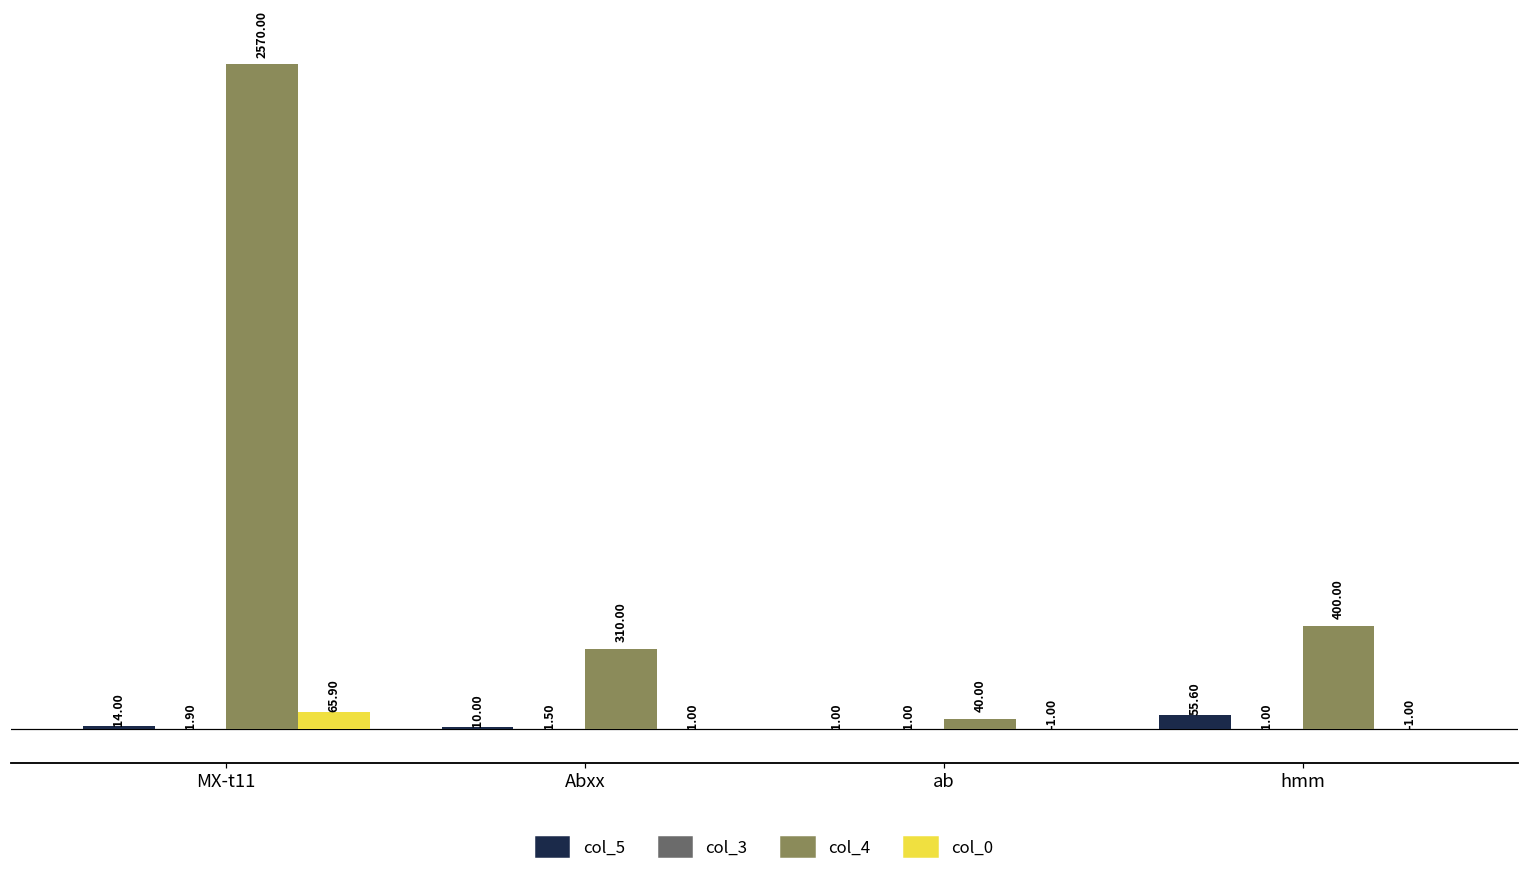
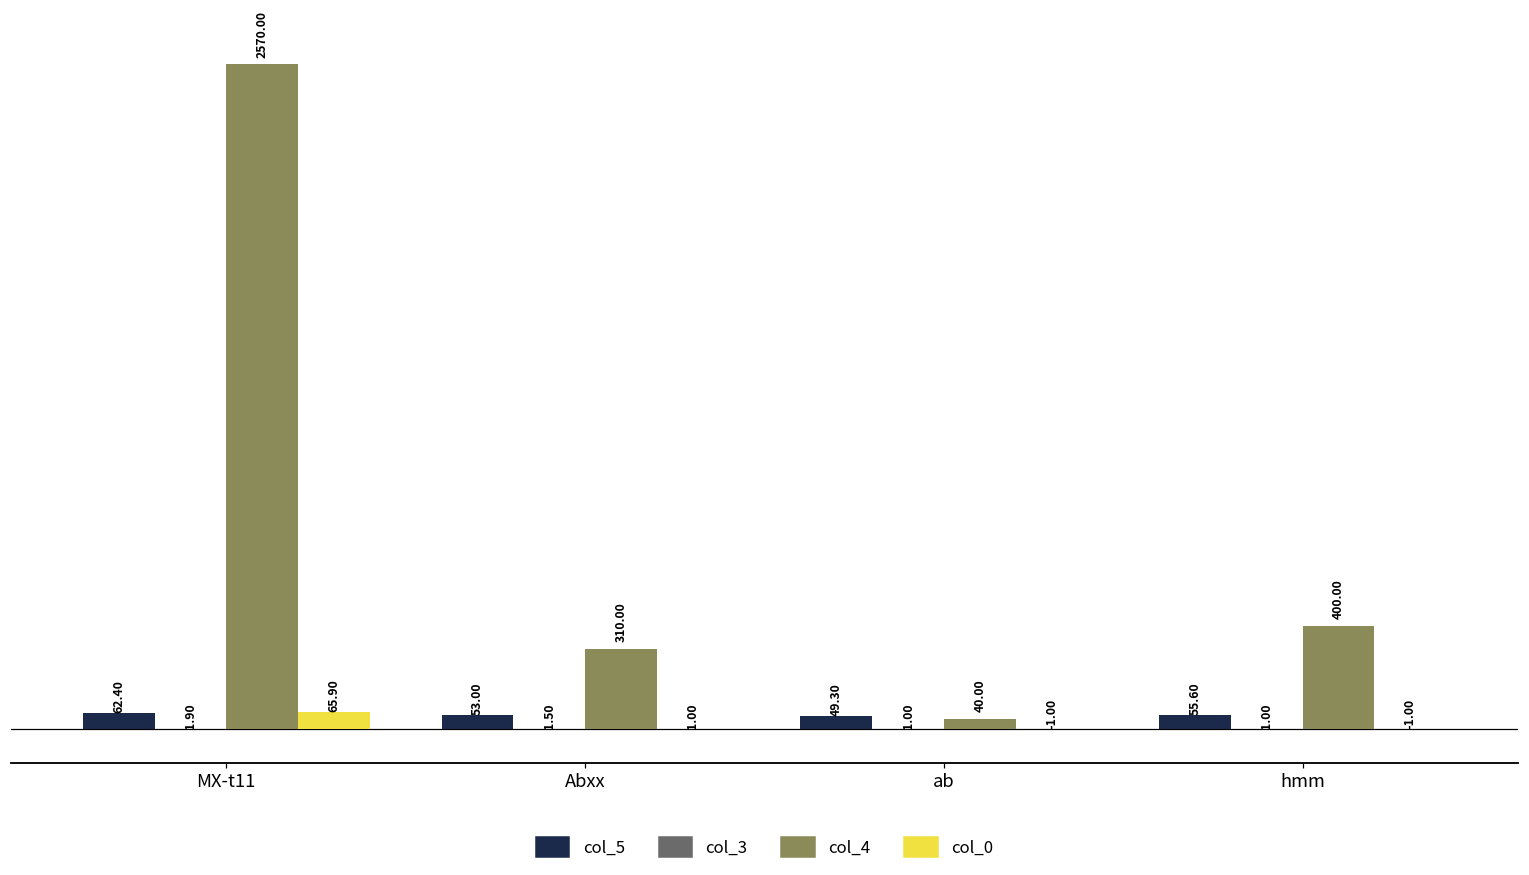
  {
    "col_5": {
-     "MX-t11": 14.00,
-     "Abxx": 10.00,
-     "ab": 1.00,
+     "MX-t11": 62.40,
+     "Abxx": 53.00,
+     "ab": 49.30,
      "hmm": 55.60
    },
    "col_0": {
      "MX-t11": 65.90,
      "Abxx": 1.00,
      "ab": -1.00,
      "hmm": -1.00
    }
  }
